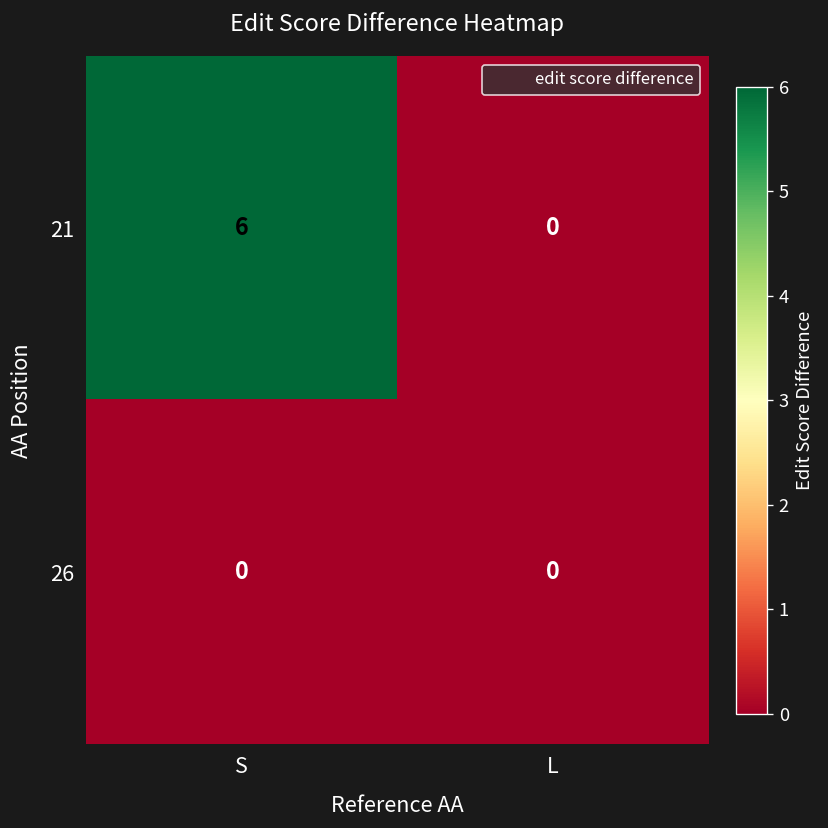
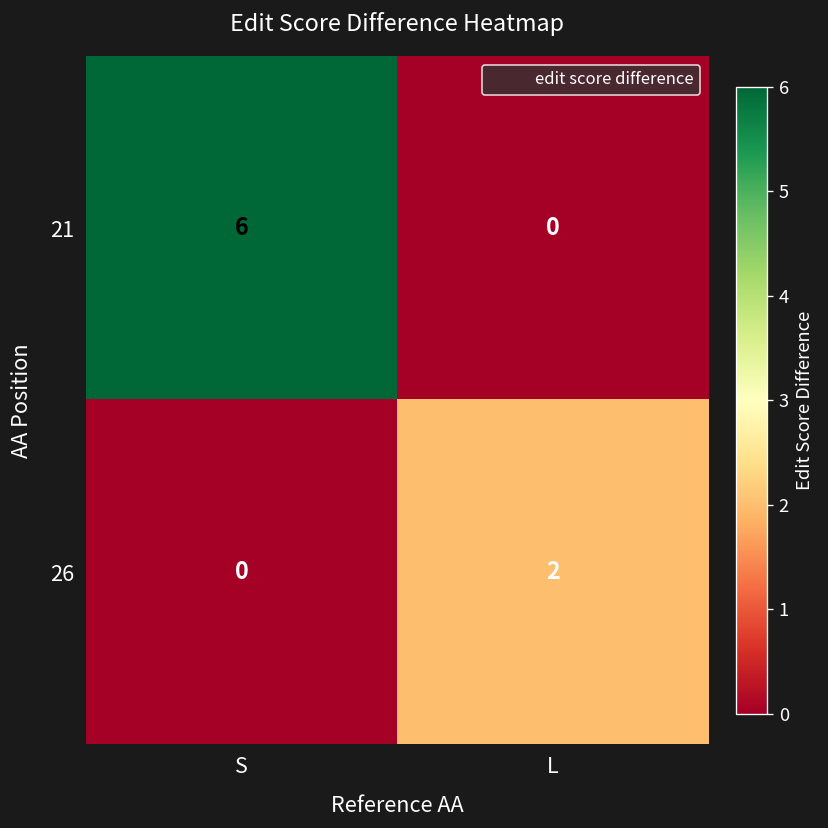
  {
    "21": {
      "S": 6,
      "L": 0
    },
    "26": {
      "S": 0,
-     "L": 0
+     "L": 2
    }
  }
